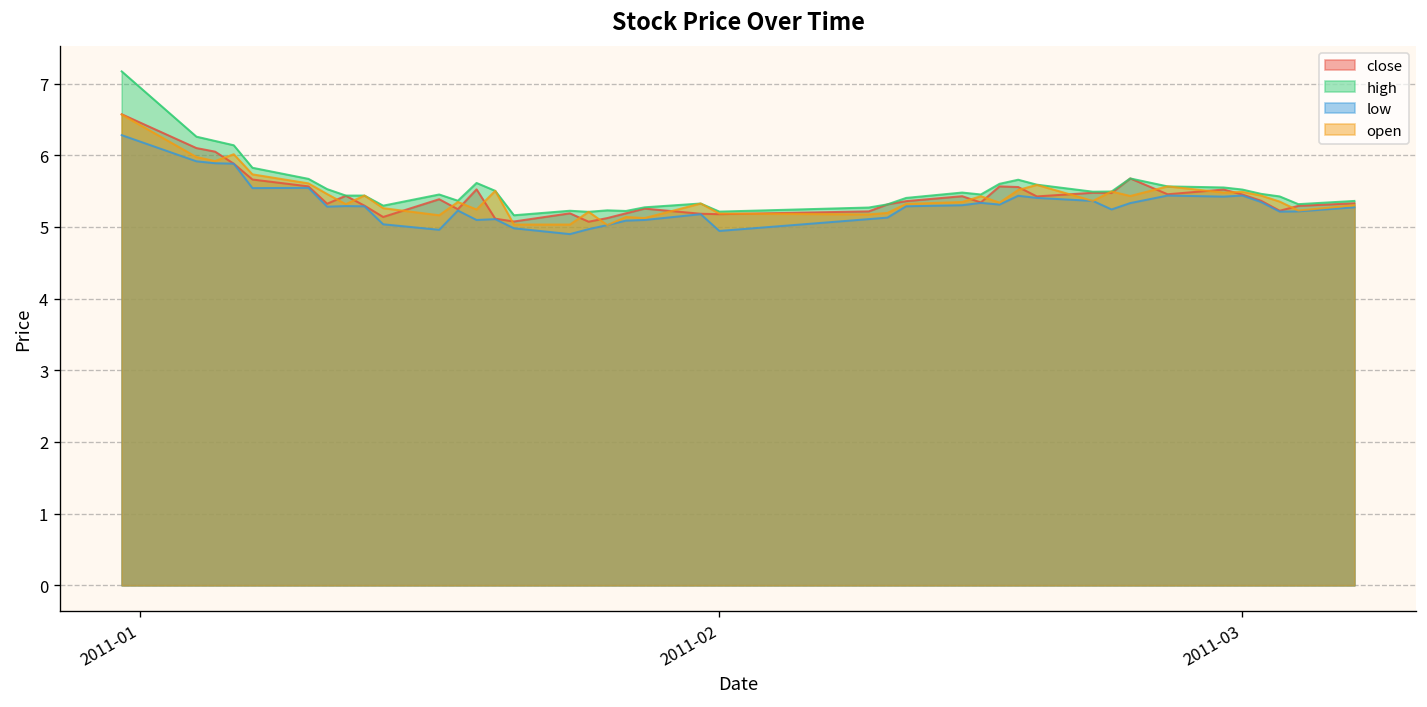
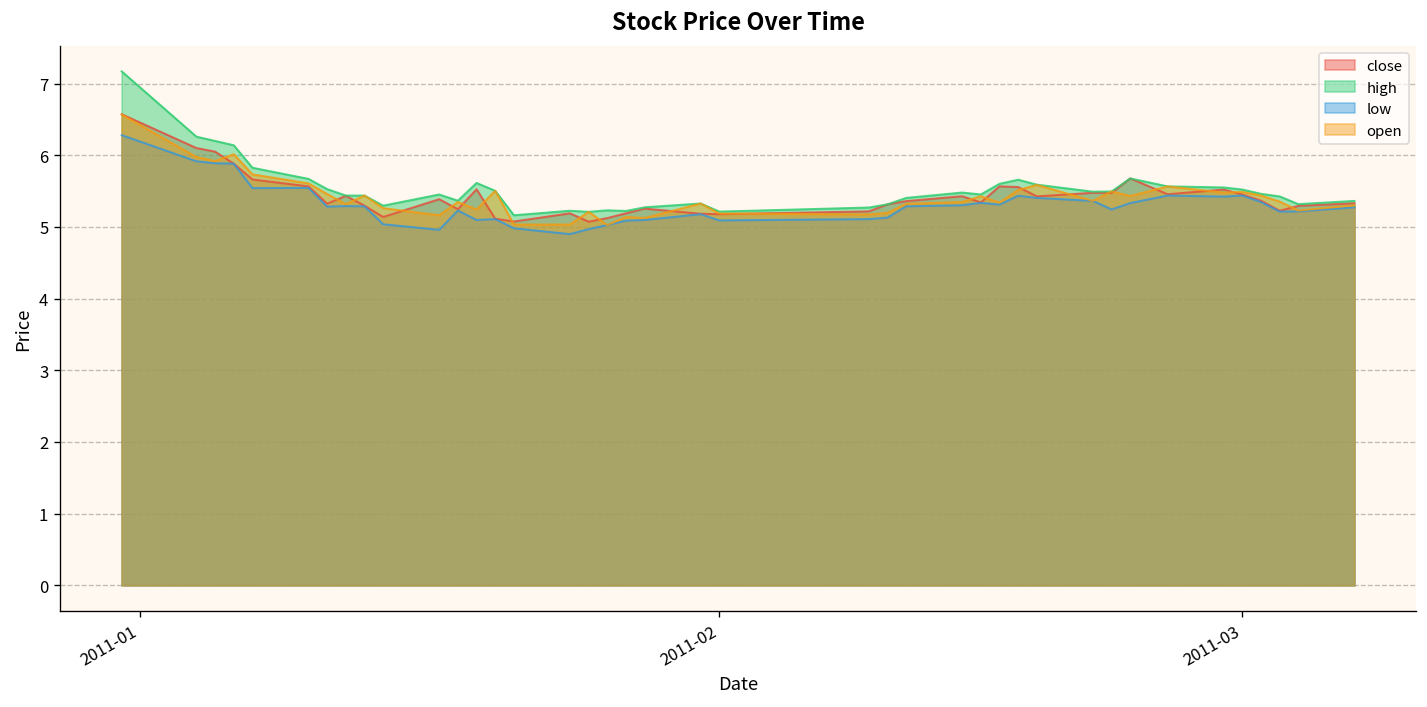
  {
    "low": {
-     "2011-02": 4.9
+     "2011-02": 5.1
    }
  }
